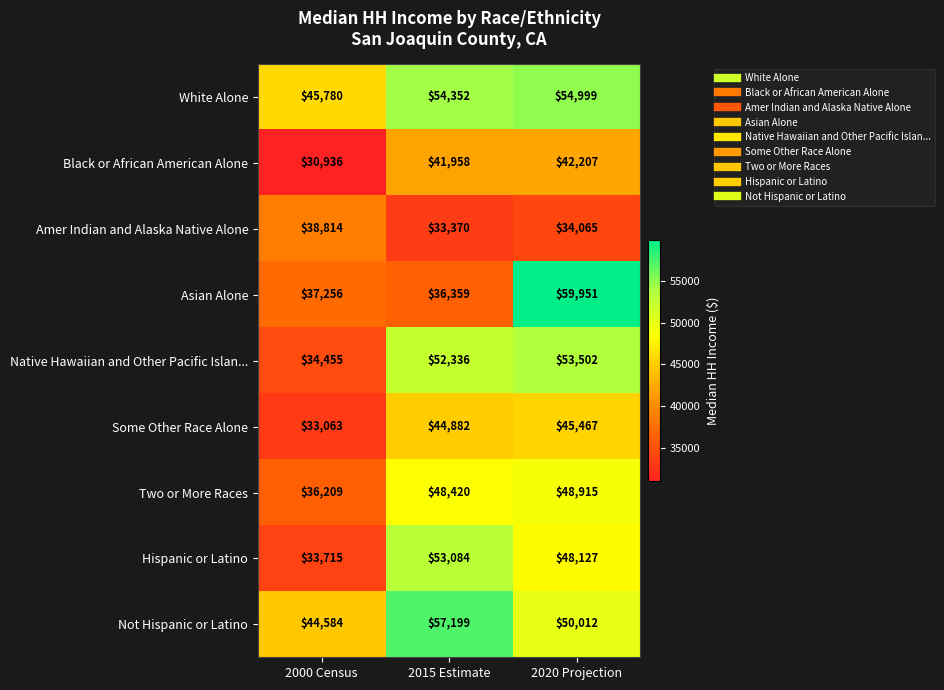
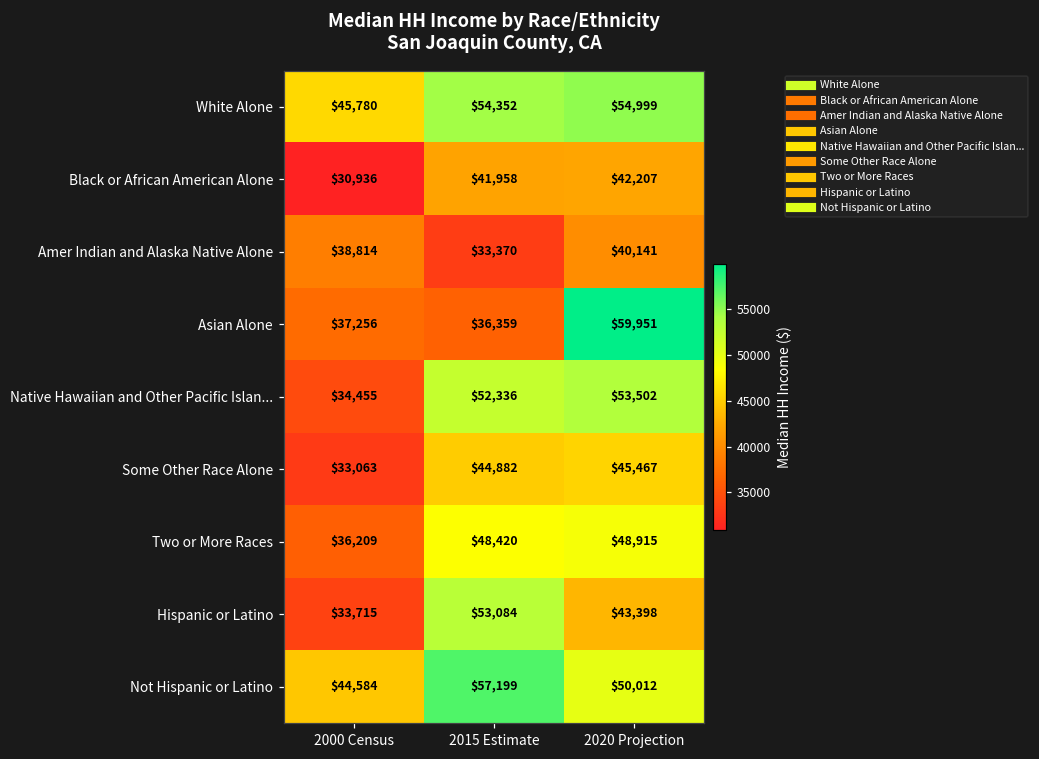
  {
    "White Alone": {
      "2000 Census": "$45,780",
      "2015 Estimate": "$54,352",
      "2020 Projection": "$54,999"
    },
    "Black or African American Alone": {
      "2000 Census": "$30,936",
      "2015 Estimate": "$41,958",
      "2020 Projection": "$42,207"
    },
    "Amer Indian and Alaska Native Alone": {
      "2000 Census": "$38,814",
      "2015 Estimate": "$33,370",
-     "2020 Projection": "$34,065"
+     "2020 Projection": "$40,141"
    },
    "Asian Alone": {
      "2000 Census": "$37,256",
      "2015 Estimate": "$36,359",
      "2020 Projection": "$59,951"
    },
    "Native Hawaiian and Other Pacific Islan...": {
      "2000 Census": "$34,455",
      "2015 Estimate": "$52,336",
      "2020 Projection": "$53,502"
    },
    "Some Other Race Alone": {
      "2000 Census": "$33,063",
      "2015 Estimate": "$44,882",
      "2020 Projection": "$45,467"
    },
    "Two or More Races": {
      "2000 Census": "$36,209",
      "2015 Estimate": "$48,420",
      "2020 Projection": "$48,915"
    },
    "Hispanic or Latino": {
      "2000 Census": "$33,715",
      "2015 Estimate": "$53,084",
-     "2020 Projection": "$48,127"
+     "2020 Projection": "$43,398"
    },
    "Not Hispanic or Latino": {
      "2000 Census": "$44,584",
      "2015 Estimate": "$57,199",
      "2020 Projection": "$50,012"
    }
  }
